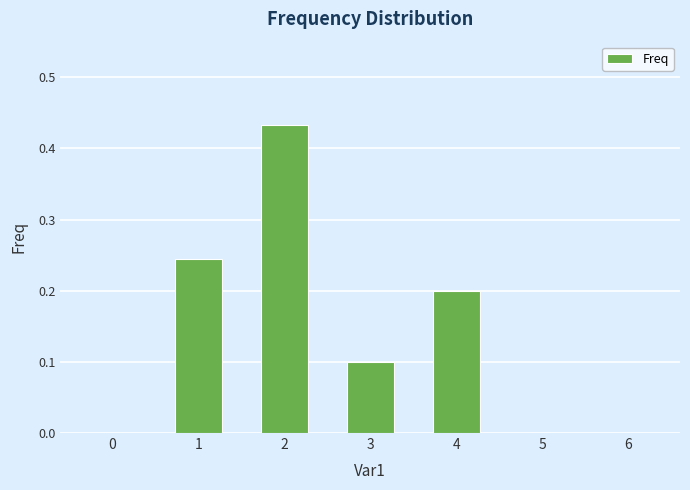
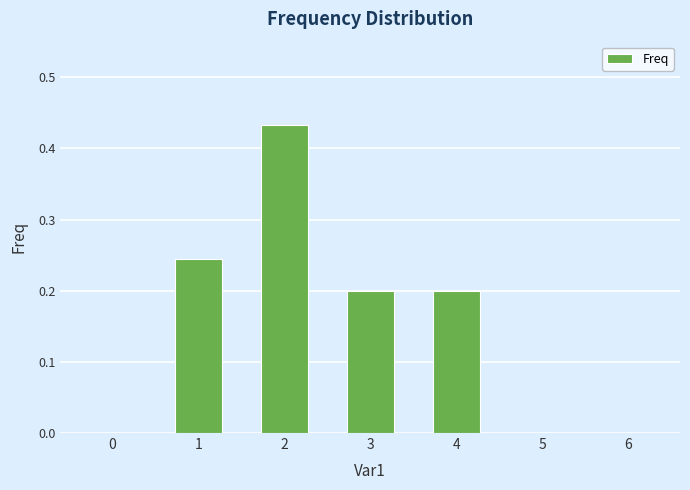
  {
    "0": 0.0,
    "1": 0.24,
    "2": 0.43,
-   "3": 0.1,
+   "3": 0.2,
    "4": 0.2,
    "5": 0.0,
    "6": 0.0
  }
